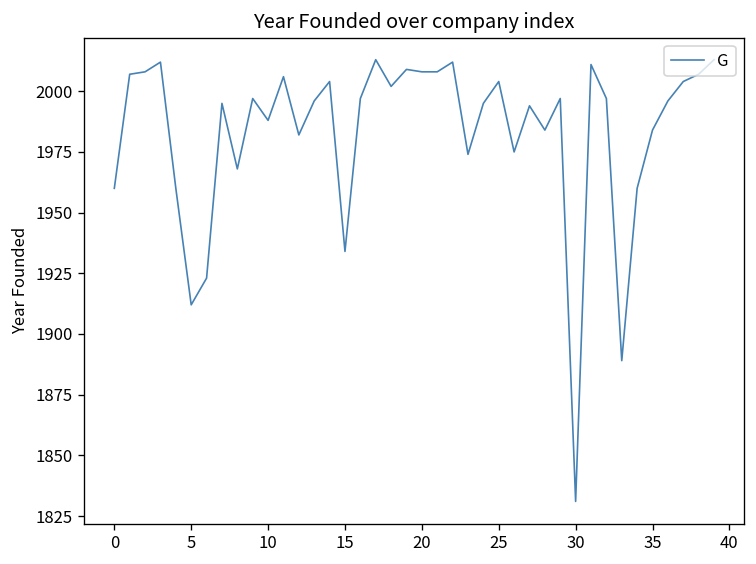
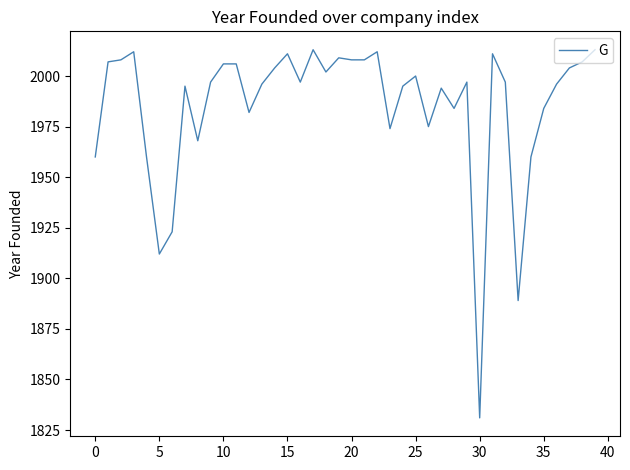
  {
    "0": 1960,
    "5": 1912,
-   "10": 1988,
-   "15": 1934,
+   "10": 2006,
+   "15": 2011,
    "20": 2008,
-   "25": 2004,
+   "25": 2000,
    "30": 1831,
    "35": 1984
  }
